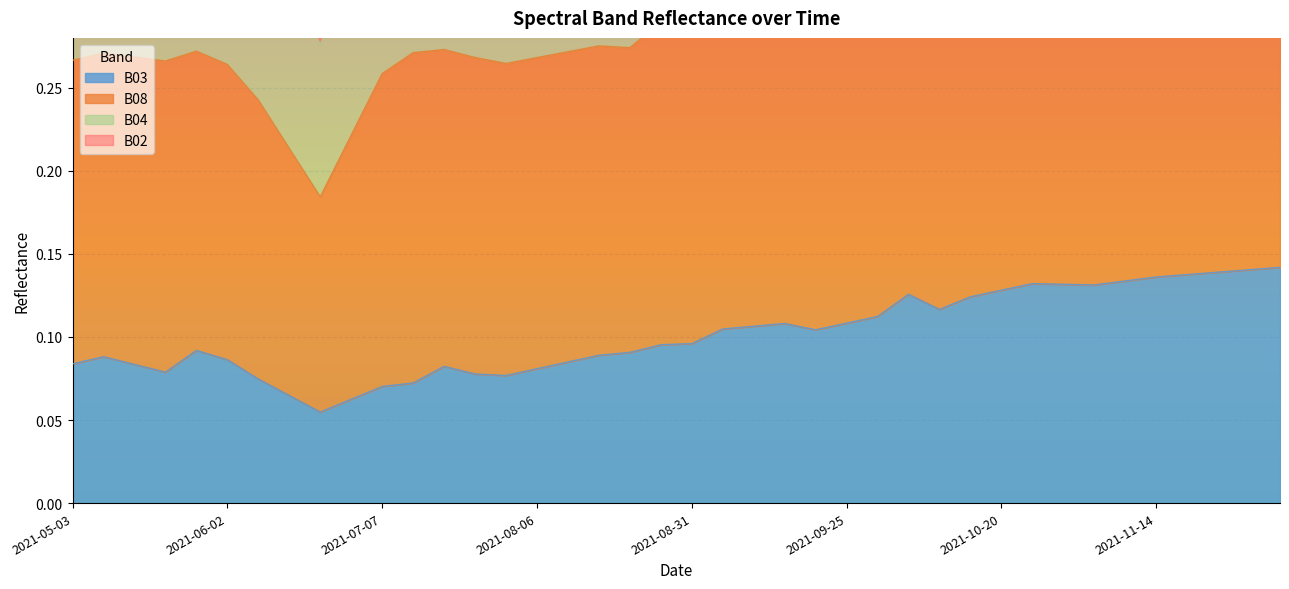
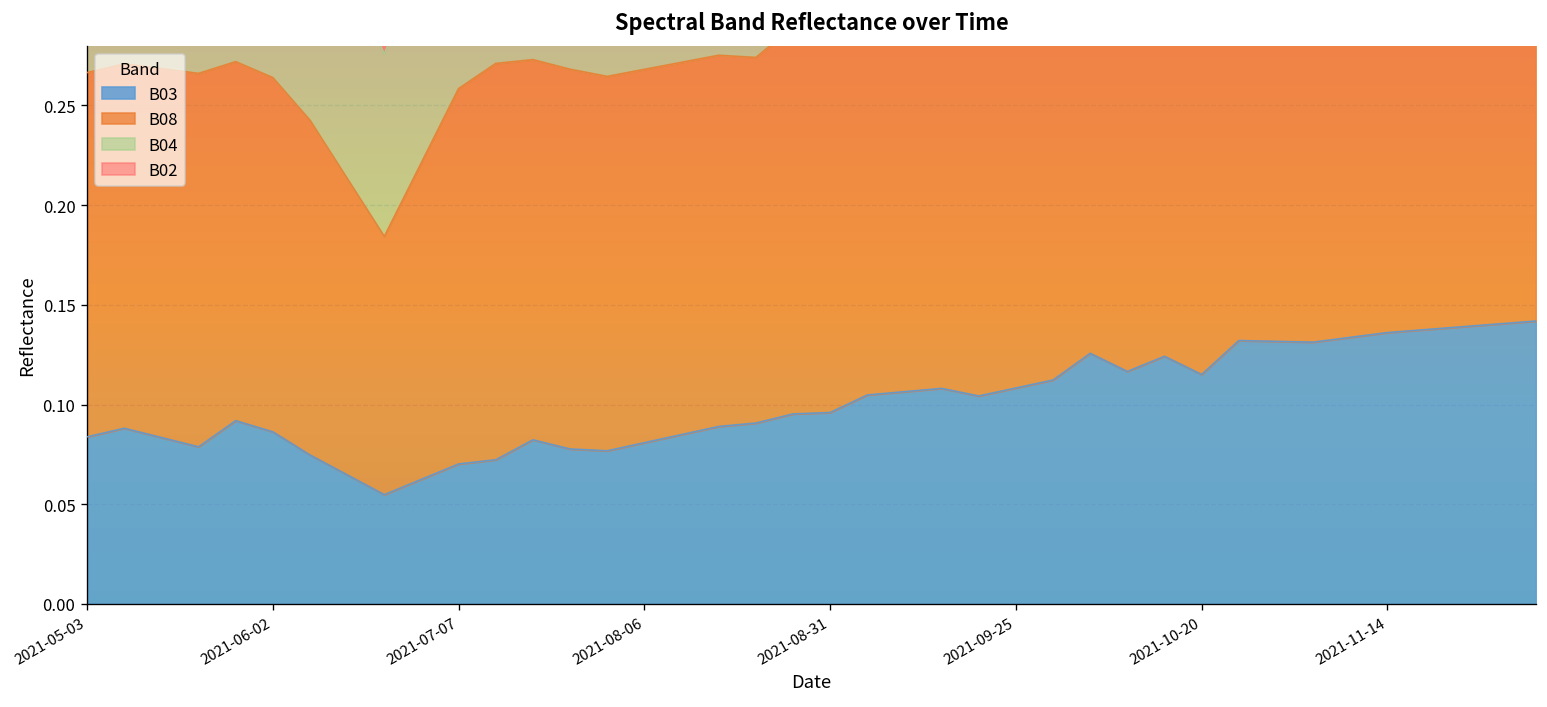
  {
    "B03": {
      "2021-05-03": 0.084,
      "2021-06-02": 0.086,
      "2021-07-07": 0.070,
      "2021-08-06": 0.081,
      "2021-08-31": 0.096,
      "2021-09-25": 0.108,
-     "2021-10-20": 0.128,
+     "2021-10-20": 0.115,
      "2021-11-14": 0.136
    },
    "B08": {
      "2021-05-03": 0.183,
      "2021-06-02": 0.178,
      "2021-07-07": 0.188,
      "2021-08-06": 0.187
    }
  }
